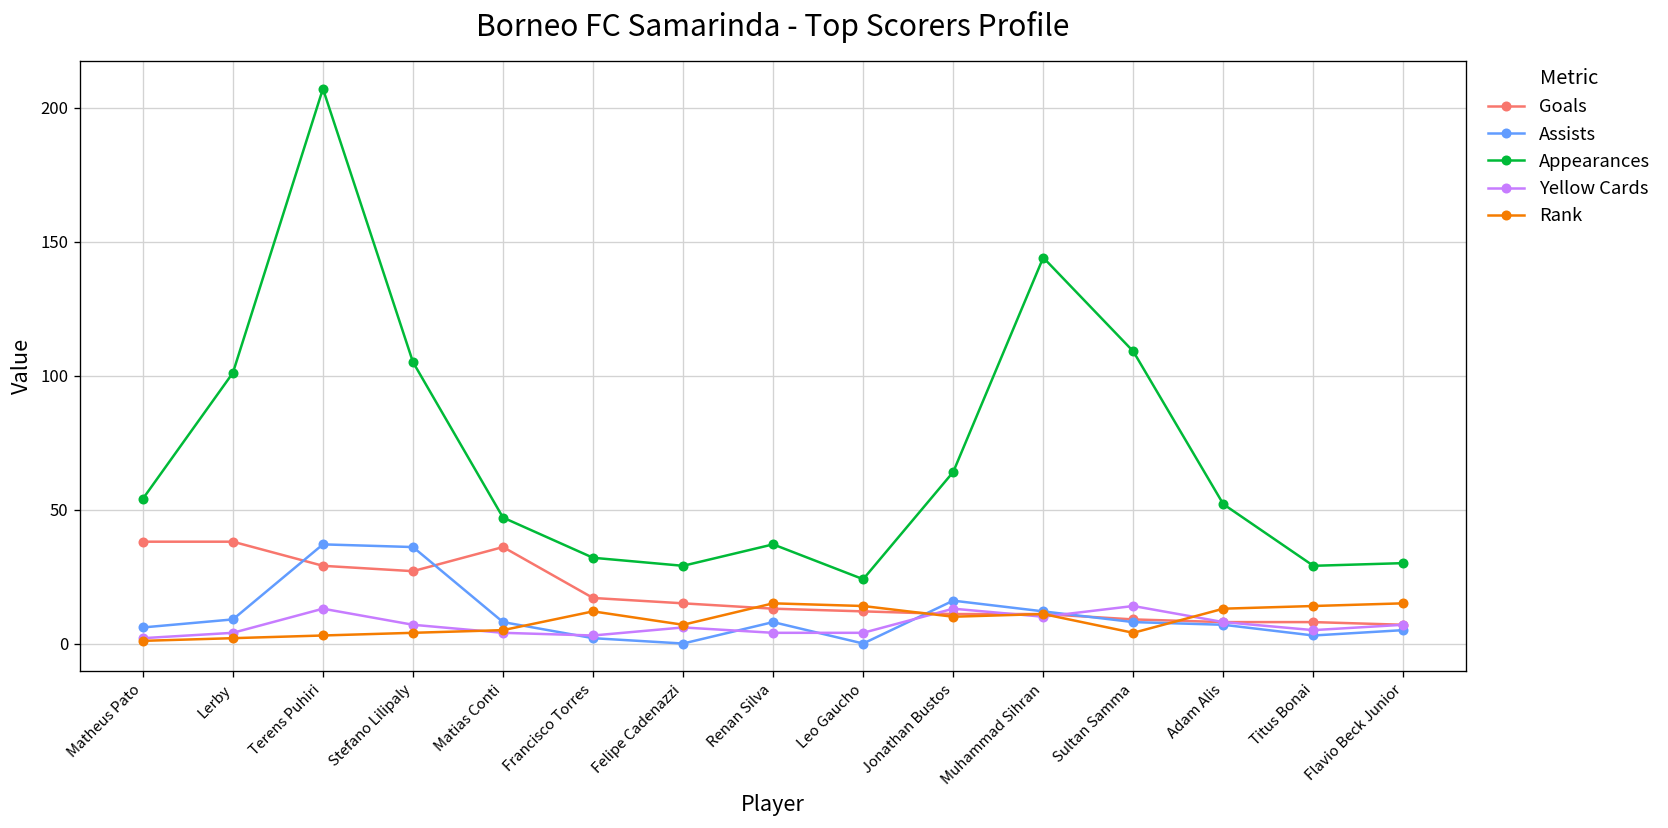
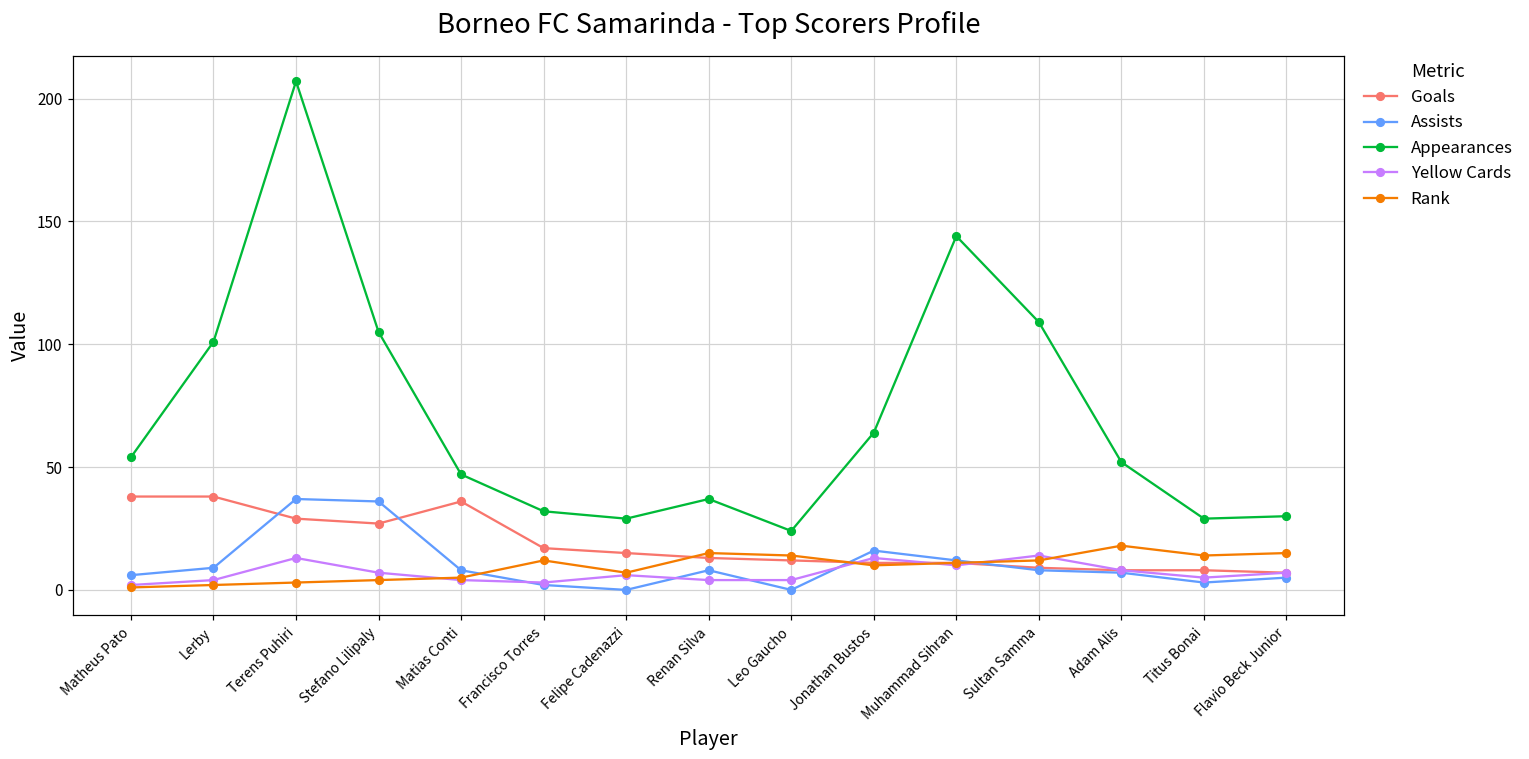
  {
    "Goals": {
      "Matheus Pato": 38,
      "Lerby": 38,
      "Terens Puhiri": 29,
      "Stefano Lilipaly": 27,
      "Matias Conti": 36,
      "Francisco Torres": 17,
      "Felipe Cadenazzi": 15,
      "Renan Silva": 13,
      "Leo Gaucho": 12,
      "Titus Bonai": 8
    },
    "Assists": {
      "Matheus Pato": 6,
      "Lerby": 9,
      "Terens Puhiri": 37,
      "Stefano Lilipaly": 36,
      "Matias Conti": 8,
      "Felipe Cadenazzi": 0,
      "Renan Silva": 8,
      "Leo Gaucho": 0,
      "Jonathan Bustos": 16,
      "Titus Bonai": 3,
      "Flavio Beck Junior": 5
    },
    "Appearances": {
      "Matheus Pato": 54,
      "Lerby": 101,
      "Terens Puhiri": 207,
      "Stefano Lilipaly": 105,
      "Matias Conti": 47,
      "Francisco Torres": 32,
      "Felipe Cadenazzi": 29,
      "Renan Silva": 37,
      "Leo Gaucho": 24,
      "Jonathan Bustos": 64,
      "Muhammad Sihran": 144,
      "Sultan Samma": 109,
      "Adam Alis": 52,
      "Titus Bonai": 29,
      "Flavio Beck Junior": 30
    },
    "Yellow Cards": {
      "Lerby": 4,
      "Terens Puhiri": 13,
      "Stefano Lilipaly": 7,
      "Renan Silva": 4,
      "Leo Gaucho": 4,
      "Jonathan Bustos": 13,
      "Sultan Samma": 14,
      "Titus Bonai": 5
    },
    "Rank": {
      "Lerby": 2,
      "Terens Puhiri": 3,
      "Stefano Lilipaly": 4,
      "Francisco Torres": 12,
      "Renan Silva": 15,
      "Leo Gaucho": 14,
-     "Sultan Samma": 4,
-     "Adam Alis": 13,
+     "Sultan Samma": 12,
+     "Adam Alis": 18,
      "Titus Bonai": 14,
      "Flavio Beck Junior": 15
    }
  }
